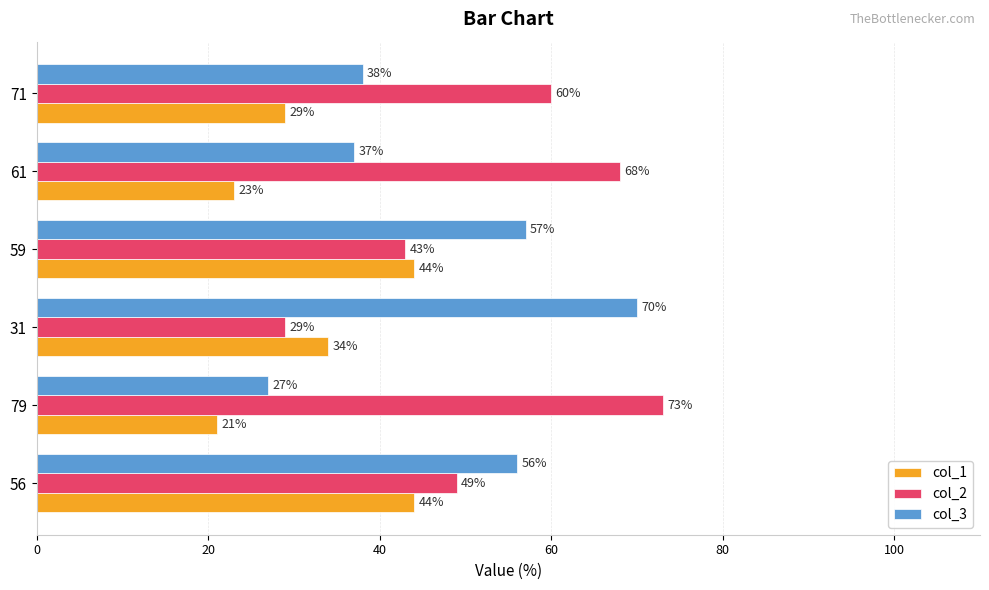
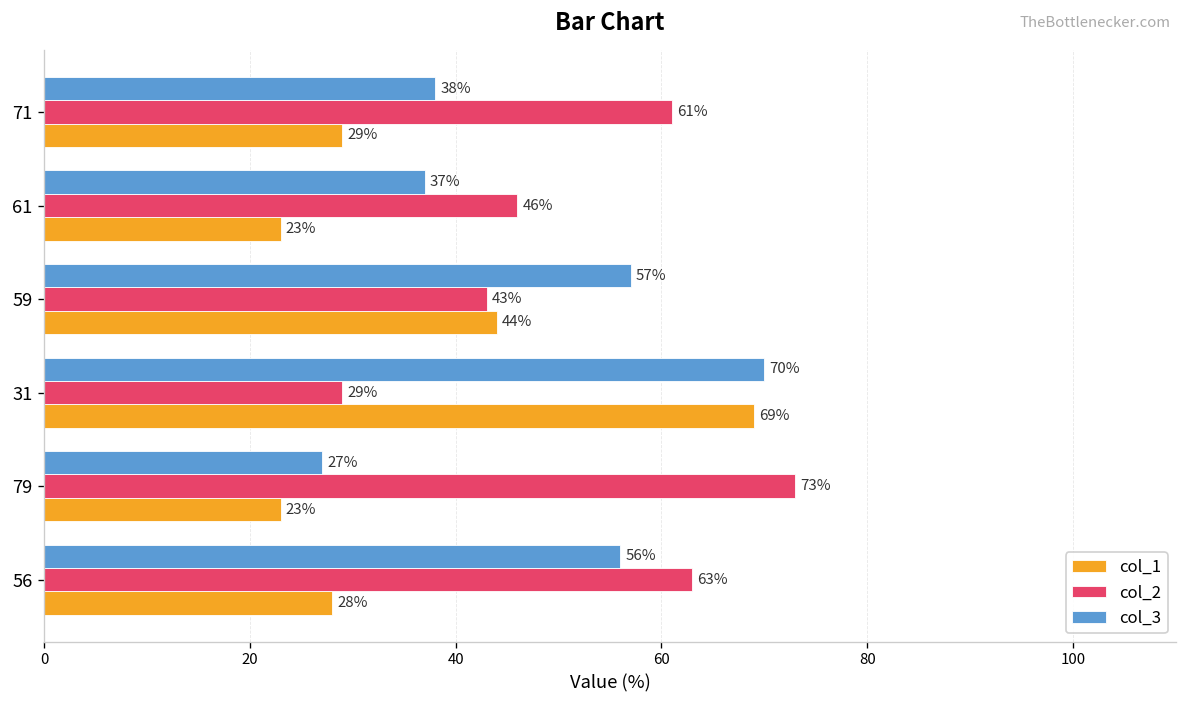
  {
    "col_1": {
      "71": "29%",
      "61": "23%",
      "59": "44%",
-     "31": "34%",
-     "79": "21%",
-     "56": "44%"
+     "31": "69%",
+     "79": "23%",
+     "56": "28%"
    },
    "col_2": {
-     "71": "60%",
-     "61": "68%",
+     "71": "61%",
+     "61": "46%",
      "59": "43%",
      "31": "29%",
      "79": "73%",
-     "56": "49%"
+     "56": "63%"
    },
    "col_3": {
      "71": "38%",
      "61": "37%",
      "59": "57%",
      "31": "70%",
      "79": "27%",
      "56": "56%"
    }
  }
